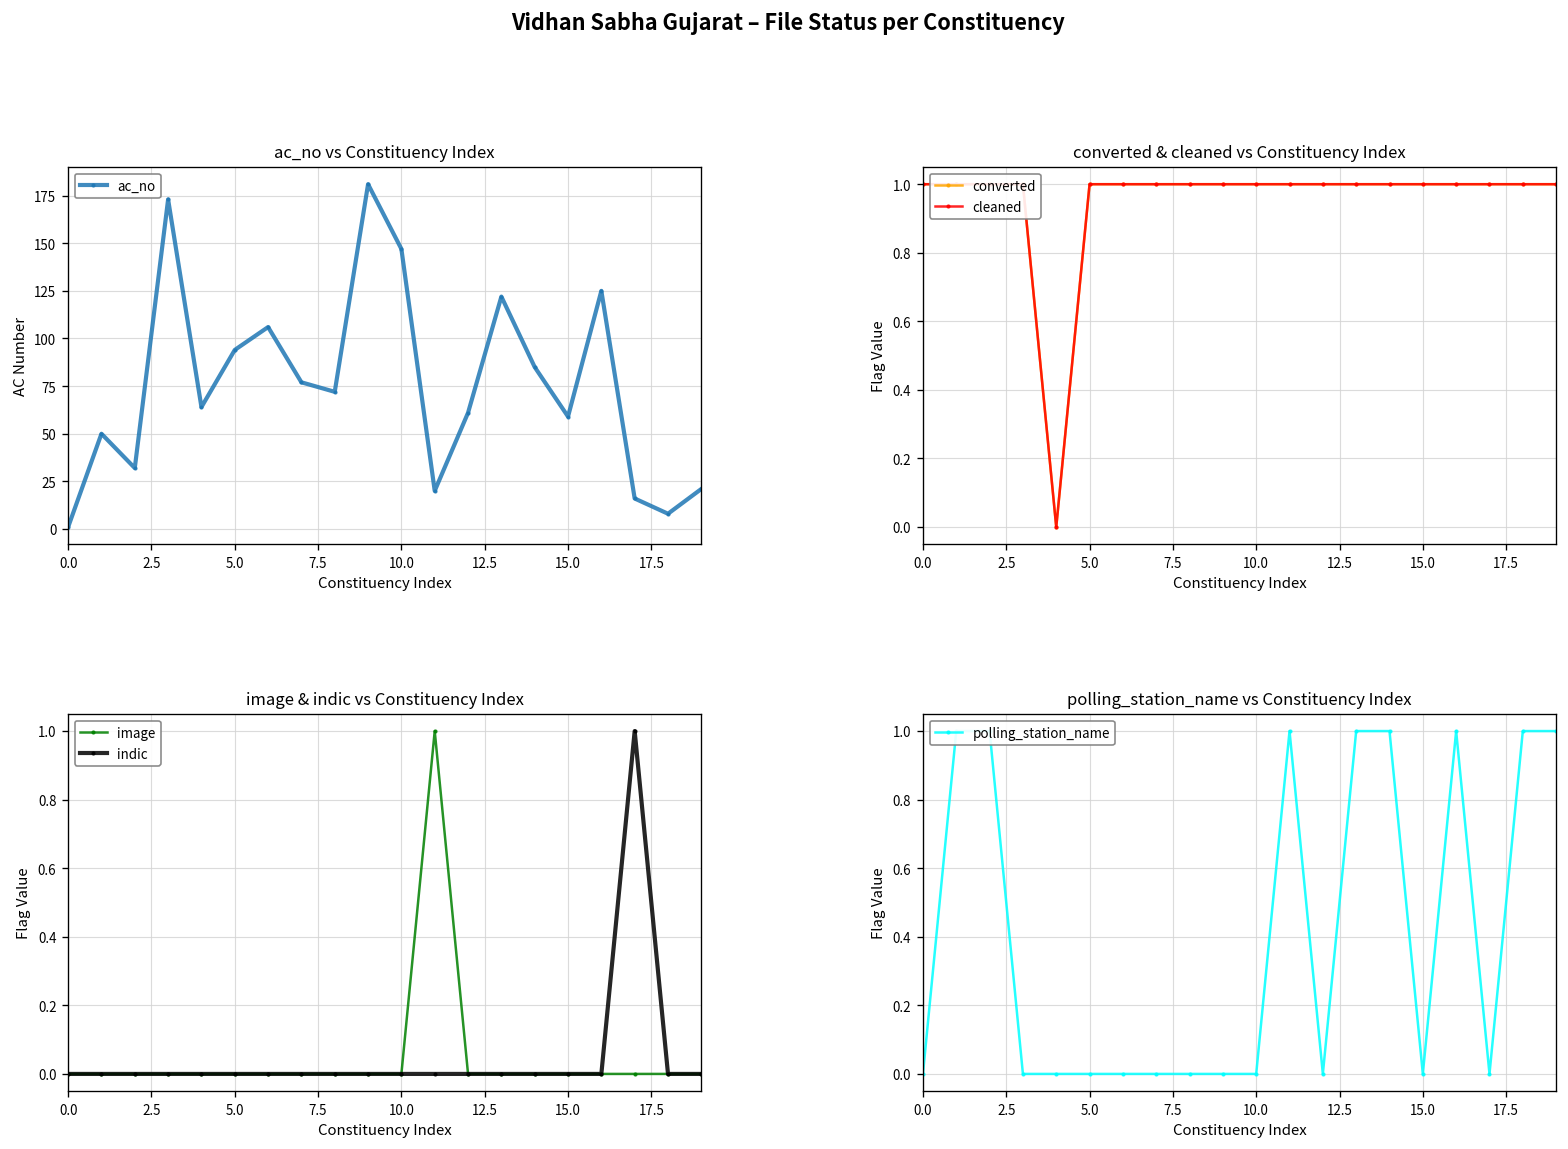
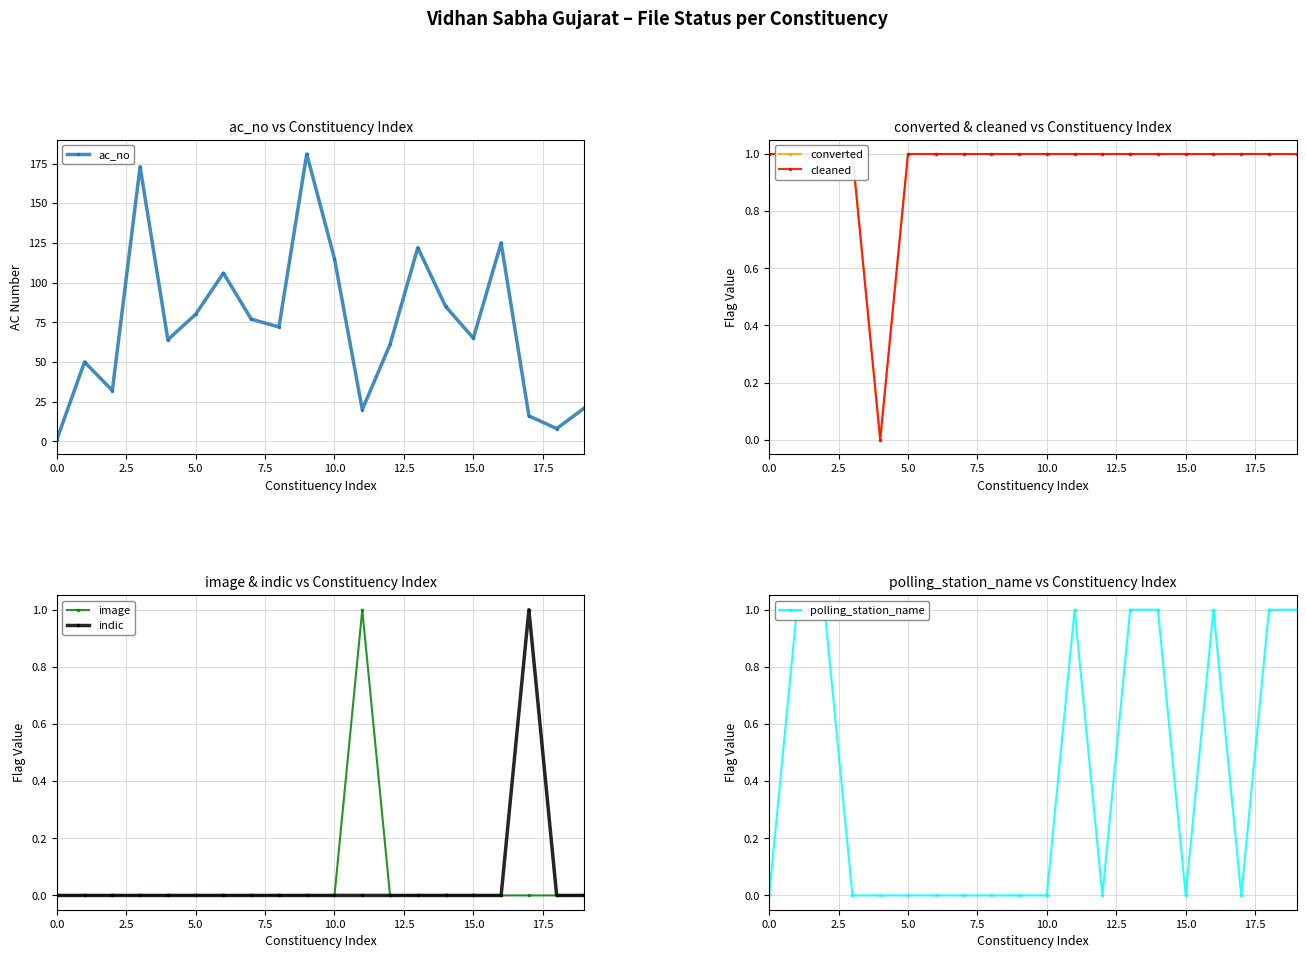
  {
    "ac_no vs Constituency Index": {
      "0.0": 1,
-     "5.0": 94,
-     "10.0": 147,
-     "15.0": 59
+     "5.0": 80,
+     "10.0": 115,
+     "15.0": 65
    },
    "converted & cleaned vs Constituency Index": {
      "0.0": 1.00,
      "5.0": 1.00,
      "10.0": 1.00,
      "15.0": 1.00
    },
    "polling_station_name vs Constituency Index": {
      "0.0": 0.00,
      "5.0": 0.00,
      "10.0": 0.00,
      "15.0": 0.00
    }
  }
